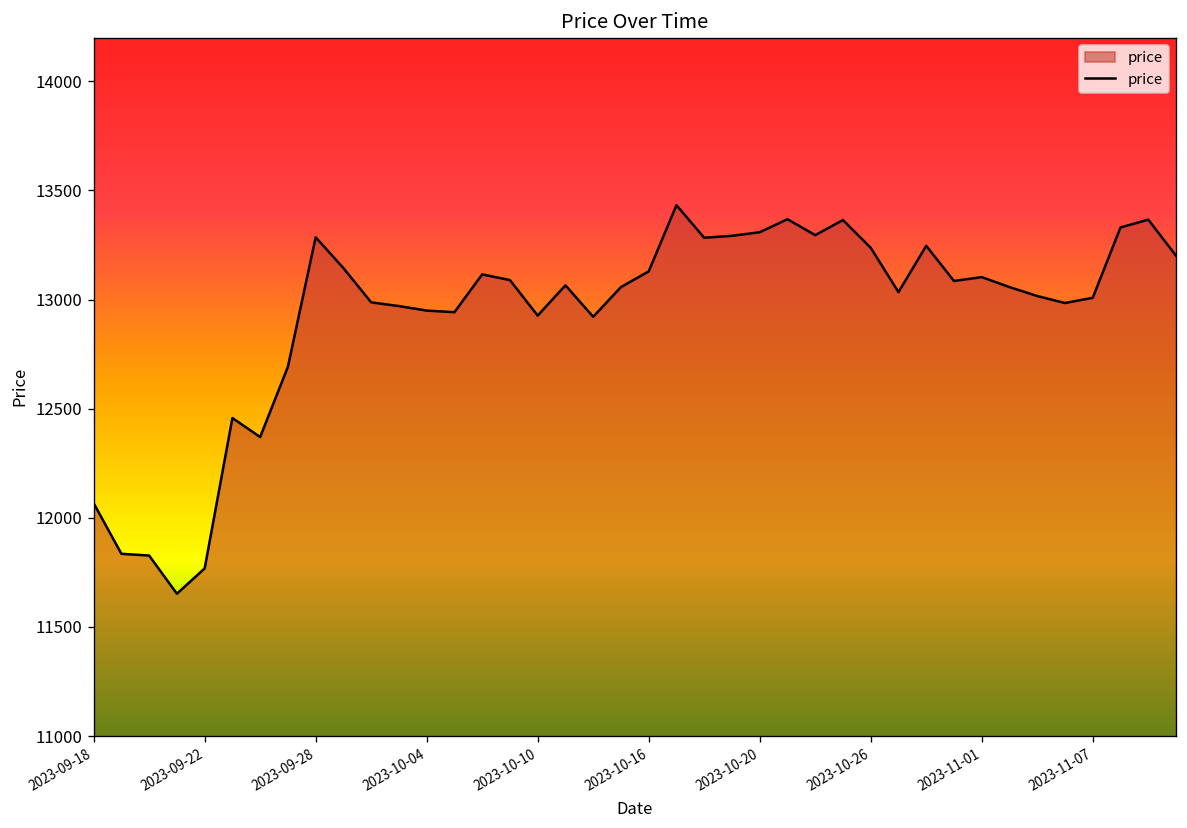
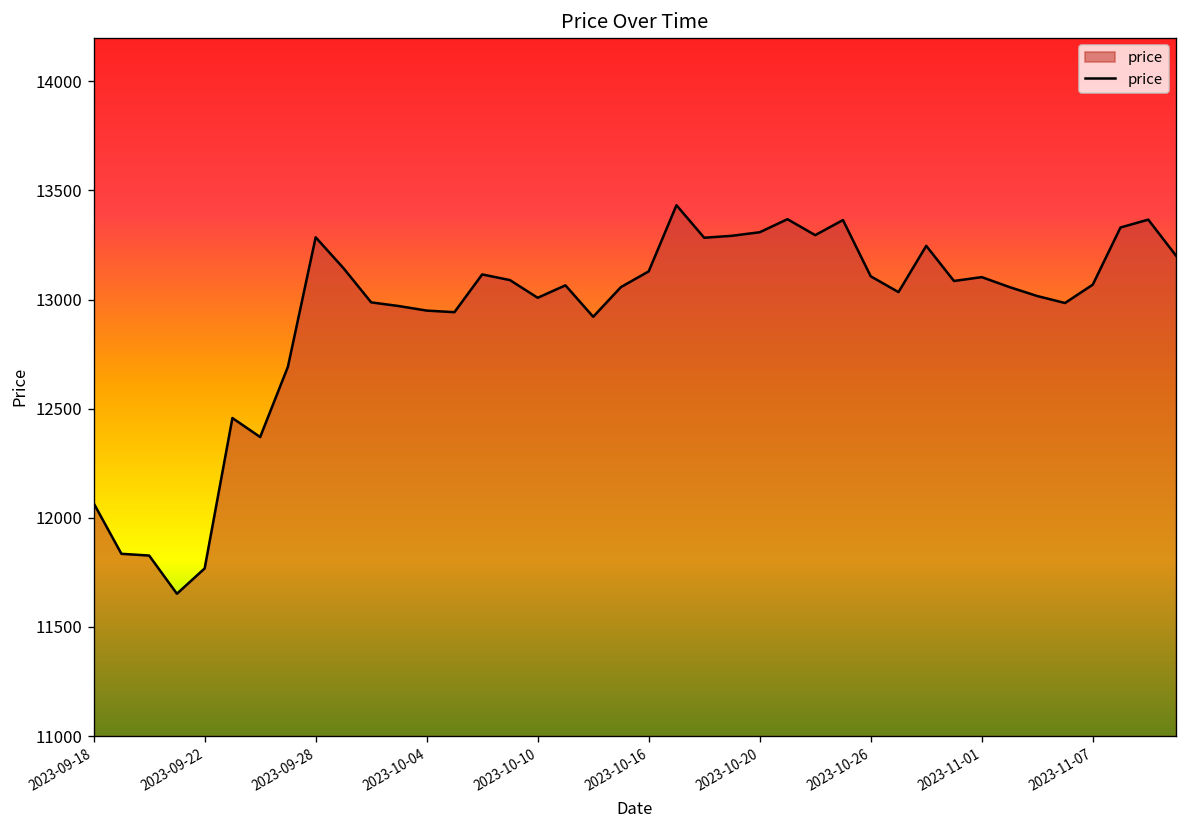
  {
    "2023-09-18": 12070,
    "2023-09-22": 11770,
    "2023-09-28": 13290,
    "2023-10-04": 12950,
-   "2023-10-10": 12930,
+   "2023-10-10": 13010,
    "2023-10-16": 13130,
    "2023-10-20": 13310,
-   "2023-10-26": 13240,
+   "2023-10-26": 13110,
    "2023-11-01": 13100,
-   "2023-11-07": 13010
+   "2023-11-07": 13070
  }
